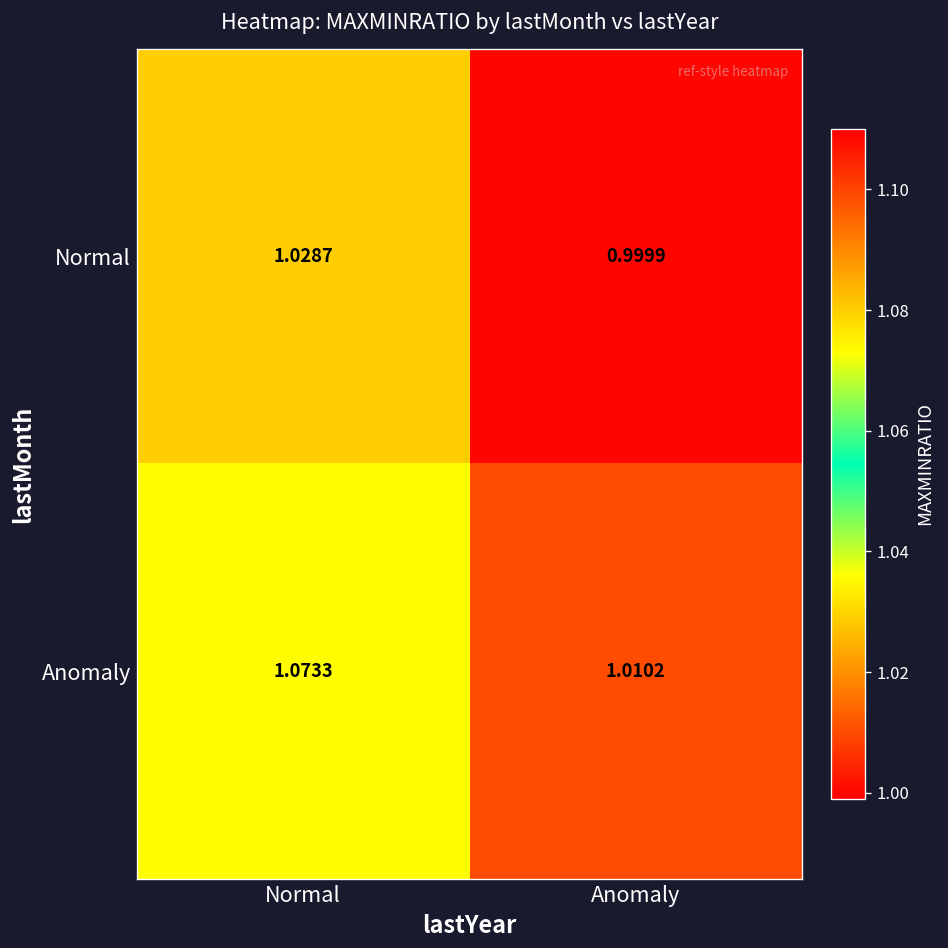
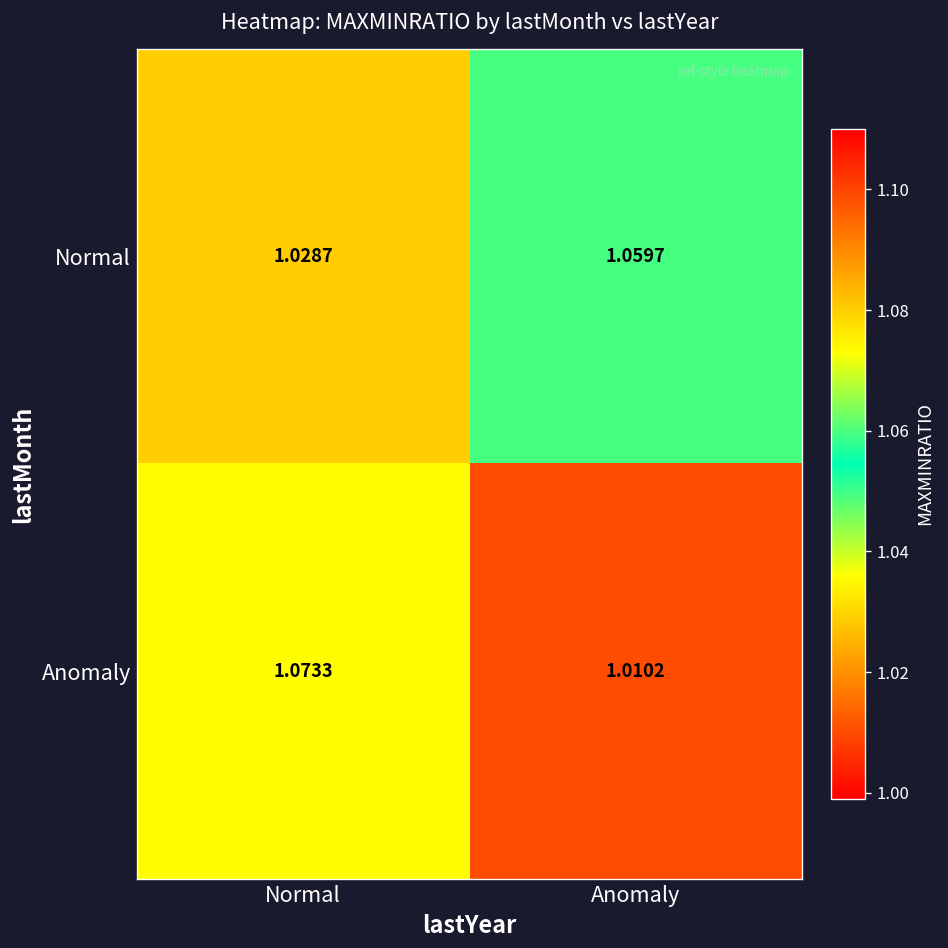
  {
    "Normal": {
      "Normal": 1.0287,
-     "Anomaly": 0.9999
+     "Anomaly": 1.0597
    },
    "Anomaly": {
      "Normal": 1.0733,
      "Anomaly": 1.0102
    }
  }
